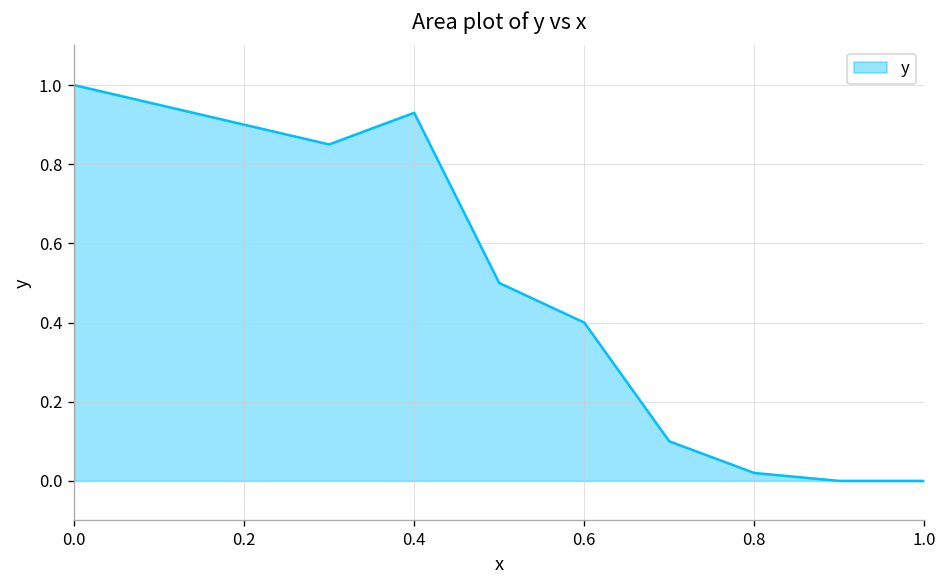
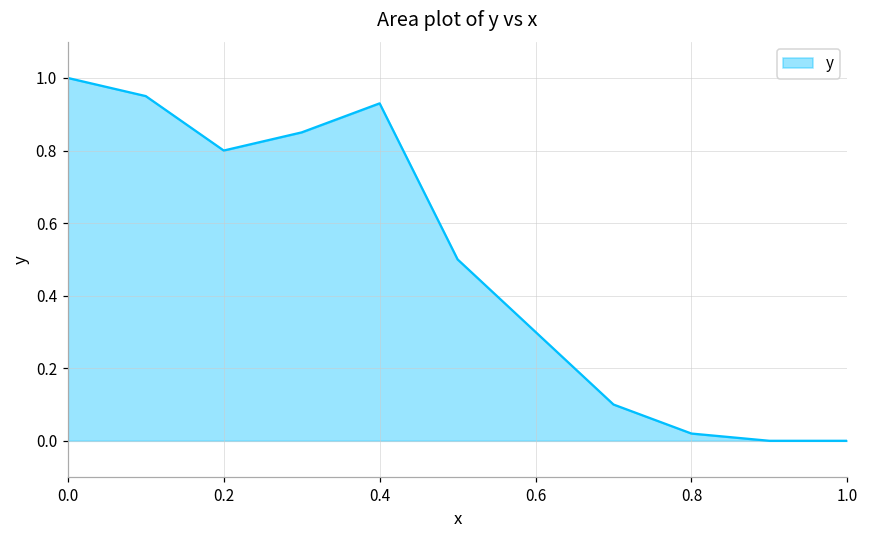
  {
    "0.0": 1.0,
-   "0.2": 0.9,
+   "0.2": 0.8,
    "0.4": 0.93,
-   "0.6": 0.4,
+   "0.6": 0.3,
    "0.8": 0.02,
    "1.0": 0.0
  }
